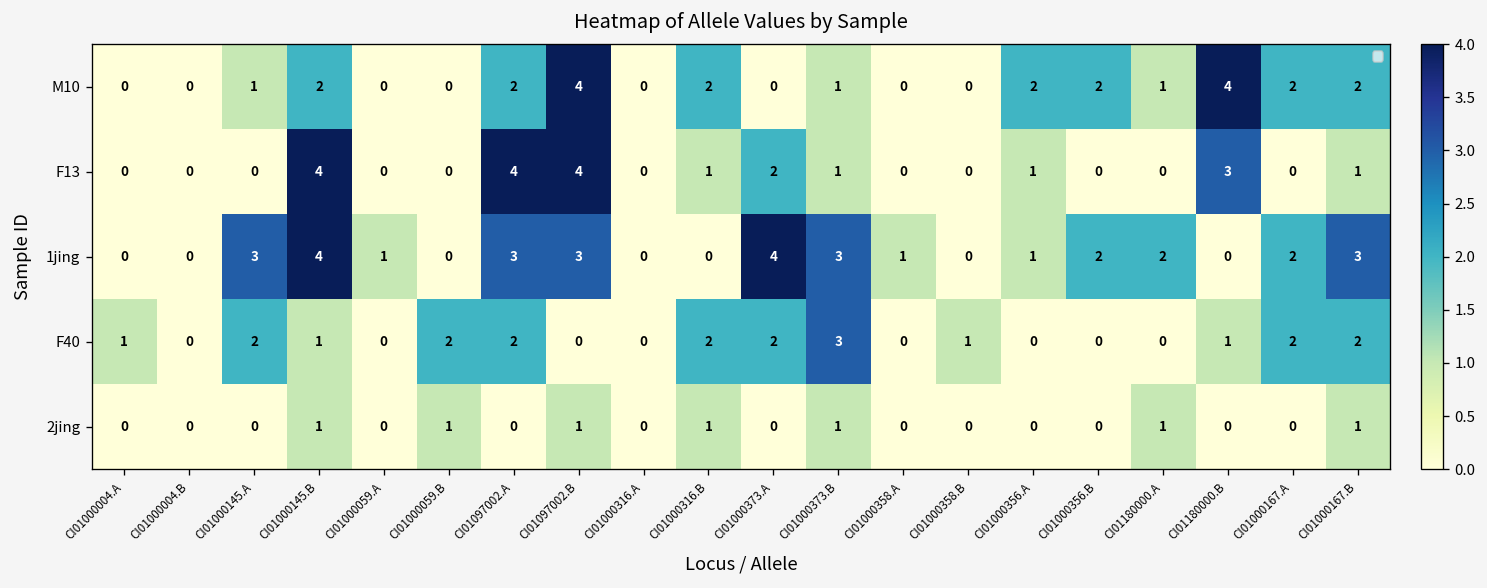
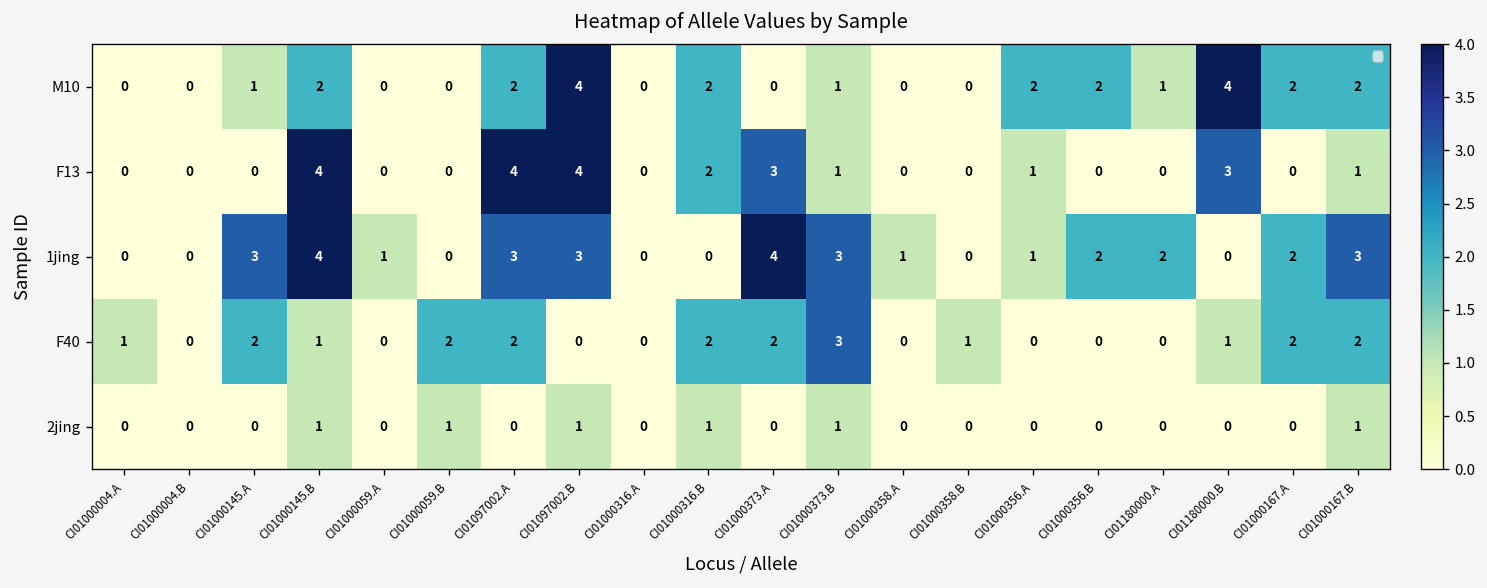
  {
    "M10": {
      "CI01000004.A": 0,
      "CI01000004.B": 0,
      "CI01000145.A": 1,
      "CI01000145.B": 2,
      "CI01000059.A": 0,
      "CI01000059.B": 0,
      "CI01097002.A": 2,
      "CI01097002.B": 4,
      "CI01000316.A": 0,
      "CI01000316.B": 2,
      "CI01000373.A": 0,
      "CI01000373.B": 1,
      "CI01000358.A": 0,
      "CI01000358.B": 0,
      "CI01000356.A": 2,
      "CI01000356.B": 2,
      "CI01180000.A": 1,
      "CI01180000.B": 4,
      "CI01000167.A": 2,
      "CI01000167.B": 2
    },
    "F13": {
      "CI01000004.A": 0,
      "CI01000004.B": 0,
      "CI01000145.A": 0,
      "CI01000145.B": 4,
      "CI01000059.A": 0,
      "CI01000059.B": 0,
      "CI01097002.A": 4,
      "CI01097002.B": 4,
      "CI01000316.A": 0,
-     "CI01000316.B": 1,
-     "CI01000373.A": 2,
+     "CI01000316.B": 2,
+     "CI01000373.A": 3,
      "CI01000373.B": 1,
      "CI01000358.A": 0,
      "CI01000358.B": 0,
      "CI01000356.A": 1,
      "CI01000356.B": 0,
      "CI01180000.A": 0,
      "CI01180000.B": 3,
      "CI01000167.A": 0,
      "CI01000167.B": 1
    },
    "1jing": {
      "CI01000004.A": 0,
      "CI01000004.B": 0,
      "CI01000145.A": 3,
      "CI01000145.B": 4,
      "CI01000059.A": 1,
      "CI01000059.B": 0,
      "CI01097002.A": 3,
      "CI01097002.B": 3,
      "CI01000316.A": 0,
      "CI01000316.B": 0,
      "CI01000373.A": 4,
      "CI01000373.B": 3,
      "CI01000358.A": 1,
      "CI01000358.B": 0,
      "CI01000356.A": 1,
      "CI01000356.B": 2,
      "CI01180000.A": 2,
      "CI01180000.B": 0,
      "CI01000167.A": 2,
      "CI01000167.B": 3
    },
    "F40": {
      "CI01000004.A": 1,
      "CI01000004.B": 0,
      "CI01000145.A": 2,
      "CI01000145.B": 1,
      "CI01000059.A": 0,
      "CI01000059.B": 2,
      "CI01097002.A": 2,
      "CI01097002.B": 0,
      "CI01000316.A": 0,
      "CI01000316.B": 2,
      "CI01000373.A": 2,
      "CI01000373.B": 3,
      "CI01000358.A": 0,
      "CI01000358.B": 1,
      "CI01000356.A": 0,
      "CI01000356.B": 0,
      "CI01180000.A": 0,
      "CI01180000.B": 1,
      "CI01000167.A": 2,
      "CI01000167.B": 2
    },
    "2jing": {
      "CI01000004.A": 0,
      "CI01000004.B": 0,
      "CI01000145.A": 0,
      "CI01000145.B": 1,
      "CI01000059.A": 0,
      "CI01000059.B": 1,
      "CI01097002.A": 0,
      "CI01097002.B": 1,
      "CI01000316.A": 0,
      "CI01000316.B": 1,
      "CI01000373.A": 0,
      "CI01000373.B": 1,
      "CI01000358.A": 0,
      "CI01000358.B": 0,
      "CI01000356.A": 0,
      "CI01000356.B": 0,
-     "CI01180000.A": 1,
+     "CI01180000.A": 0,
      "CI01180000.B": 0,
      "CI01000167.A": 0,
      "CI01000167.B": 1
    }
  }
